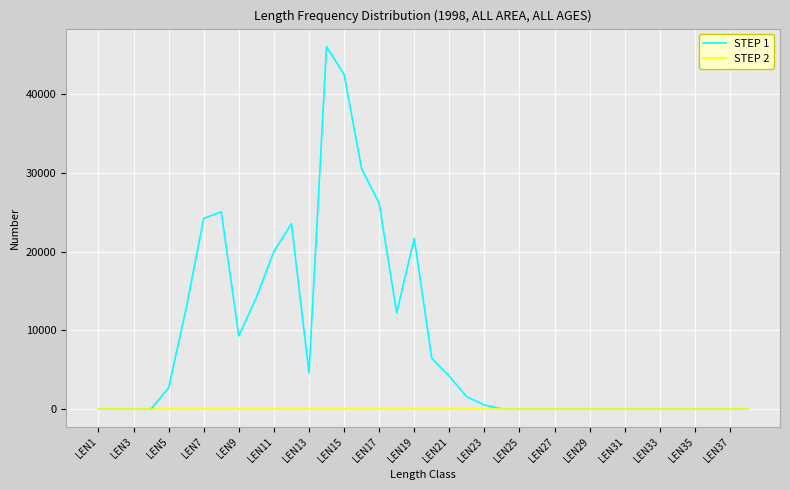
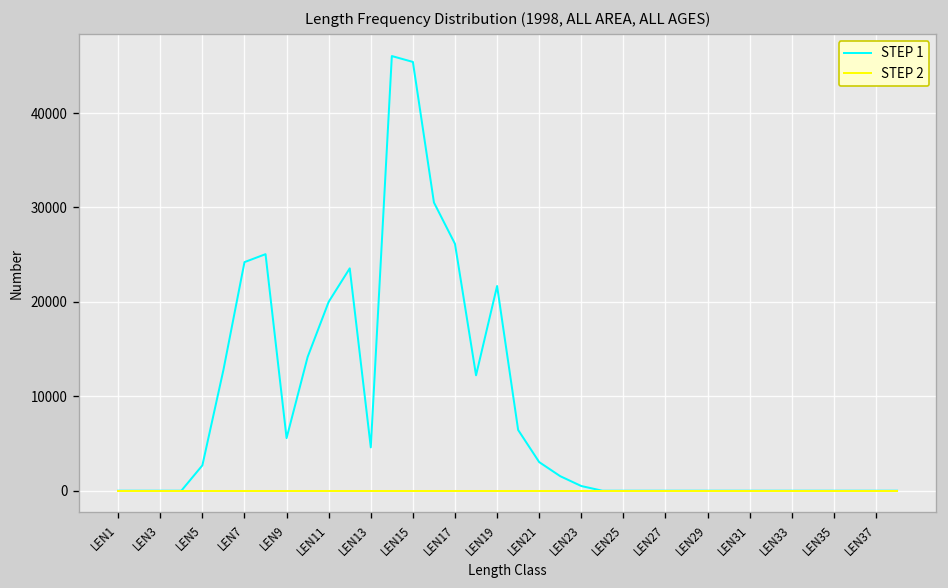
  {
    "STEP 1": {
      "LEN5": 3000,
      "LEN7": 24000,
-     "LEN9": 9000,
+     "LEN9": 6000,
      "LEN11": 20000,
      "LEN13": 5000,
-     "LEN15": 43000,
+     "LEN15": 45000,
      "LEN17": 26000,
      "LEN19": 22000,
-     "LEN21": 4000,
+     "LEN21": 3000,
      "LEN23": 0
    },
    "STEP 2": {
      "LEN5": 0,
      "LEN7": 0,
      "LEN9": 0,
      "LEN11": 0,
      "LEN13": 0,
      "LEN15": 0,
      "LEN17": 0,
      "LEN19": 0,
      "LEN21": 0,
      "LEN23": 0
    }
  }
